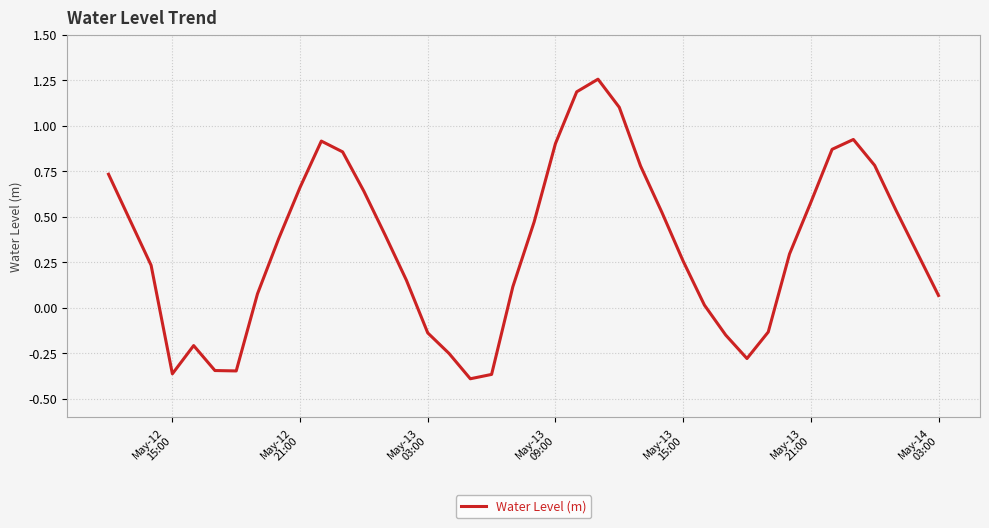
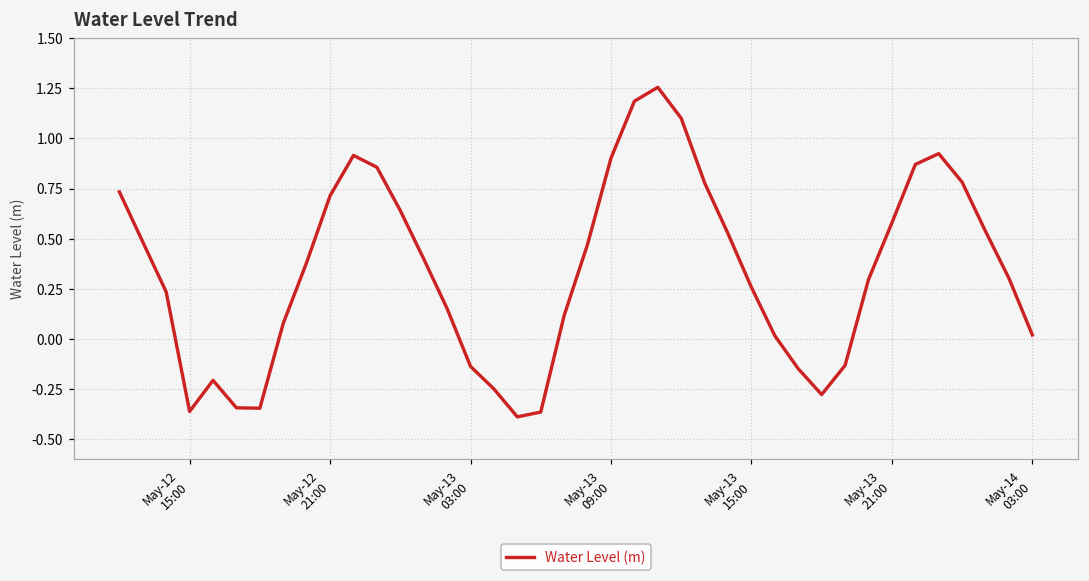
  {
    "May-12 15:00": -0.36,
-   "May-12 21:00": 0.66,
+   "May-12 21:00": 0.71,
    "May-13 03:00": -0.14,
    "May-13 09:00": 0.90,
    "May-13 15:00": 0.26,
    "May-13 21:00": 0.58,
-   "May-14 03:00": 0.07
+   "May-14 03:00": 0.02
  }
